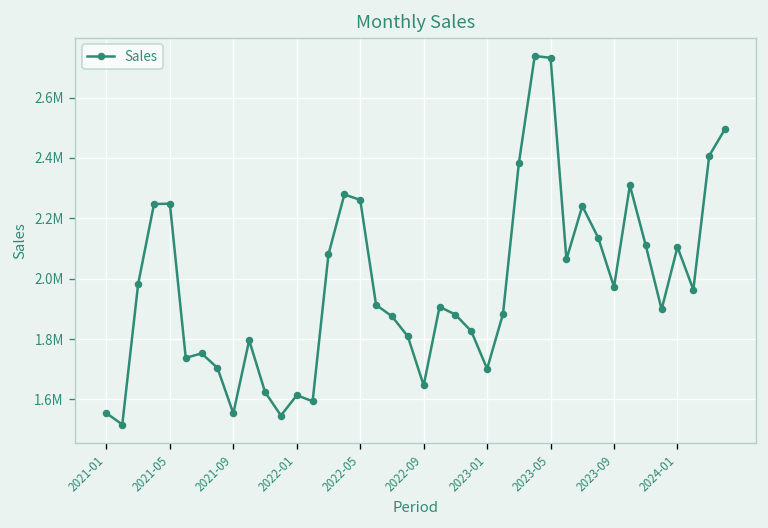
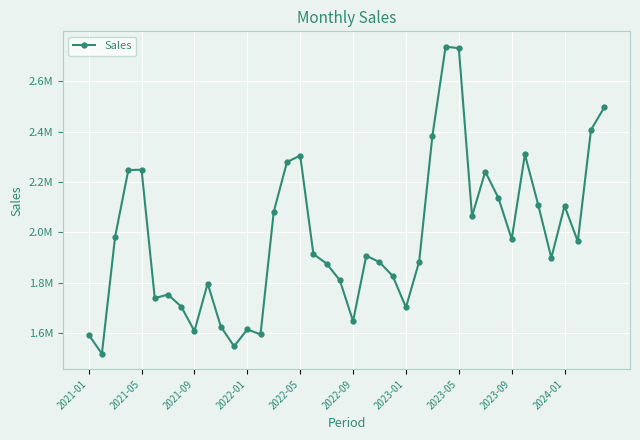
  {
-   "2021-01": 1550000,
+   "2021-01": 1590000,
    "2021-05": 2250000,
-   "2021-09": 1550000,
+   "2021-09": 1610000,
    "2022-01": 1610000,
-   "2022-05": 2260000,
+   "2022-05": 2310000,
    "2022-09": 1650000,
    "2023-01": 1700000,
    "2023-05": 2730000,
    "2023-09": 1970000,
    "2024-01": 2100000
  }
